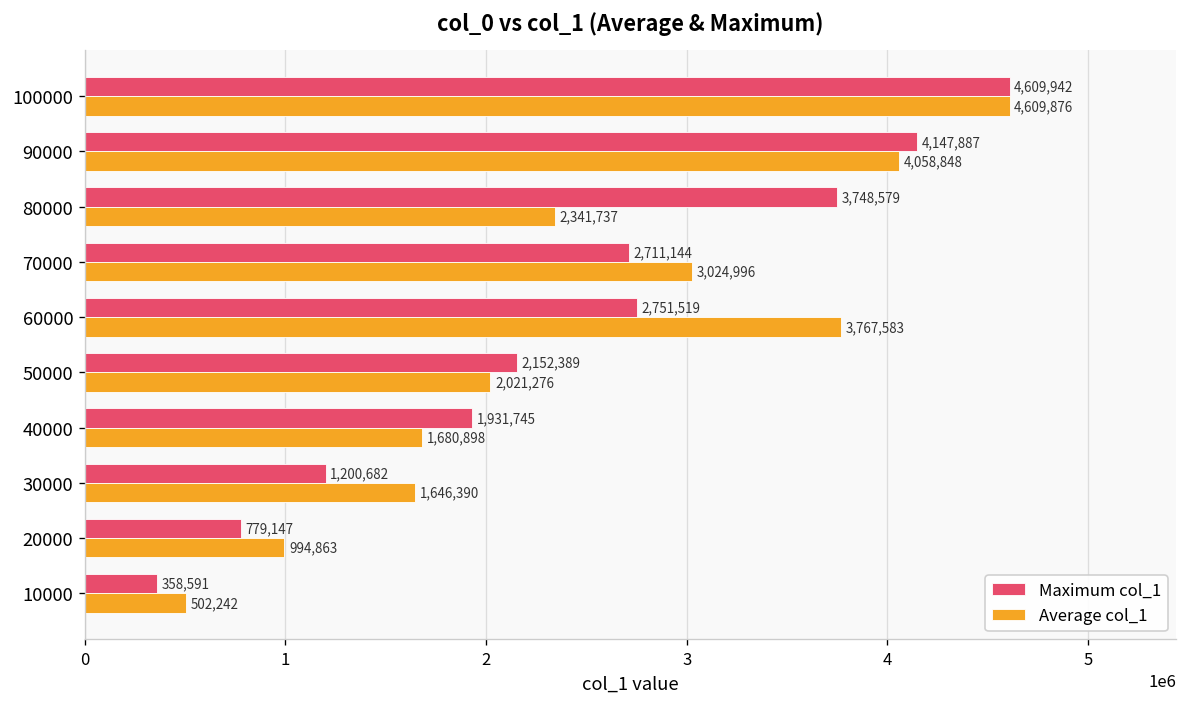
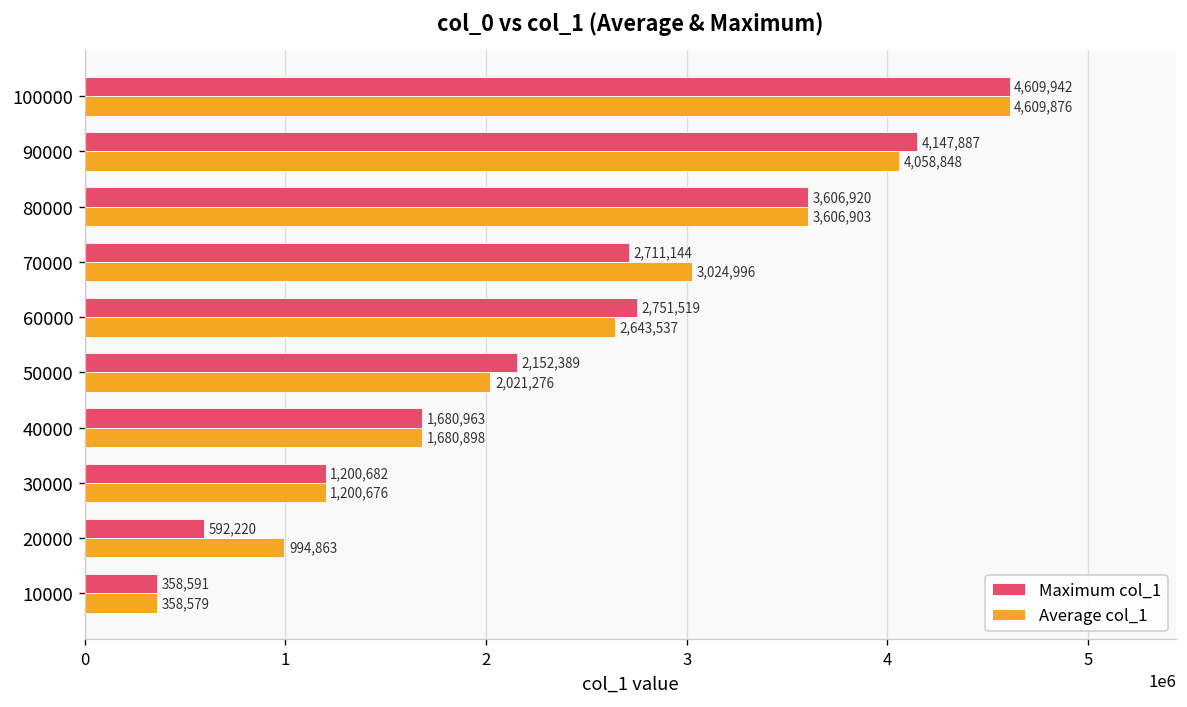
  {
    "Maximum col_1": {
      "100000": "4,609,942",
      "90000": "4,147,887",
-     "80000": "3,748,579",
+     "80000": "3,606,920",
      "70000": "2,711,144",
      "60000": "2,751,519",
      "50000": "2,152,389",
-     "40000": "1,931,745",
+     "40000": "1,680,963",
      "30000": "1,200,682",
-     "20000": "779,147",
+     "20000": "592,220",
      "10000": "358,591"
    },
    "Average col_1": {
      "100000": "4,609,876",
      "90000": "4,058,848",
-     "80000": "2,341,737",
+     "80000": "3,606,903",
      "70000": "3,024,996",
-     "60000": "3,767,583",
+     "60000": "2,643,537",
      "50000": "2,021,276",
      "40000": "1,680,898",
-     "30000": "1,646,390",
+     "30000": "1,200,676",
      "20000": "994,863",
-     "10000": "502,242"
+     "10000": "358,579"
    }
  }
